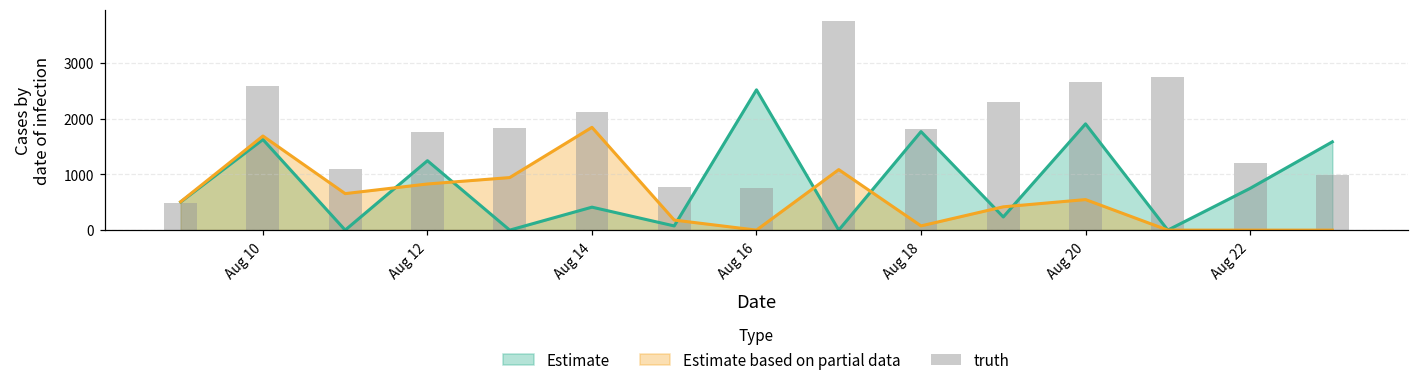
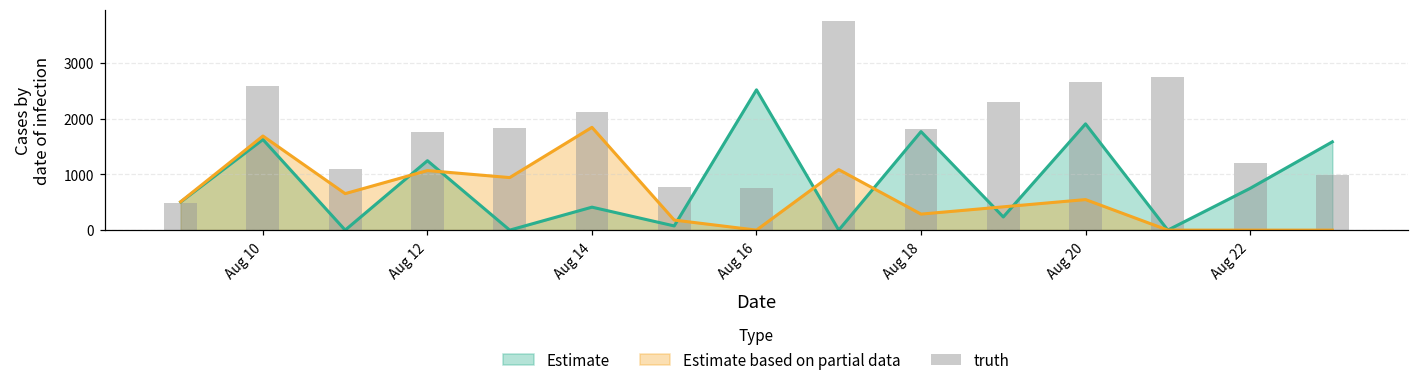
  {
    "Estimate based on partial data": {
      "Aug 10": 1700,
-     "Aug 12": 800,
+     "Aug 12": 1100,
      "Aug 14": 1800,
      "Aug 16": 0,
-     "Aug 18": 100,
+     "Aug 18": 300,
      "Aug 20": 500,
      "Aug 22": 0
    }
  }
